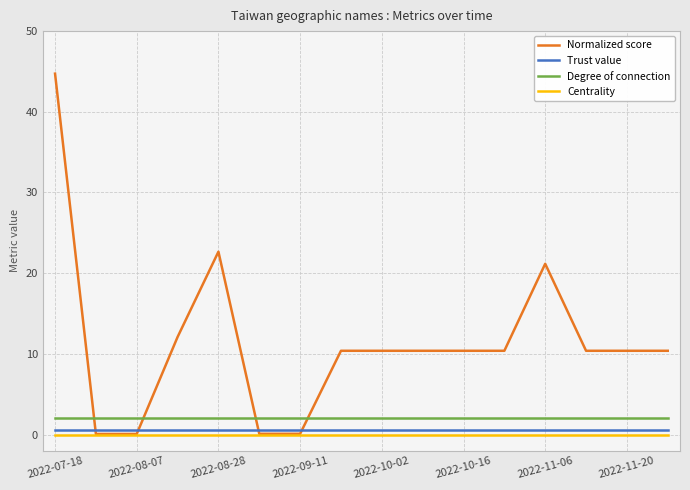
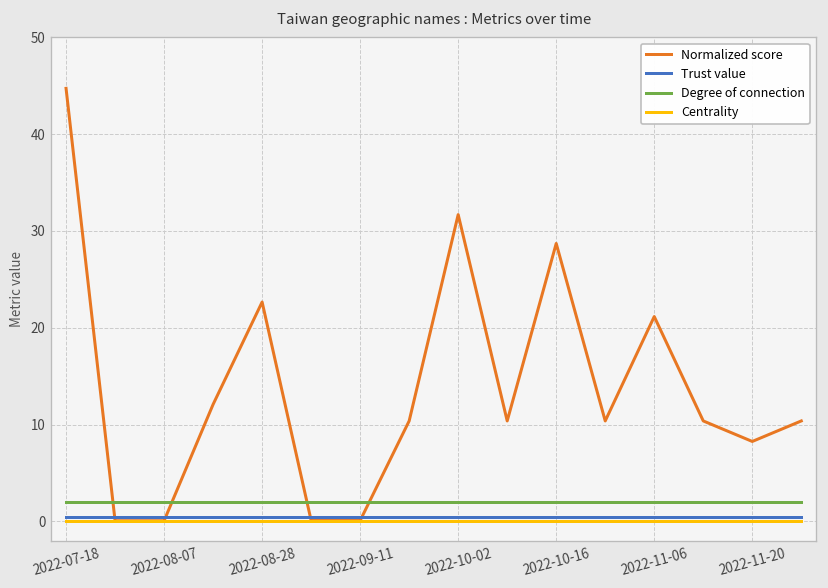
  {
    "Normalized score": {
      "2022-07-18": 45,
      "2022-08-28": 23,
-     "2022-10-02": 10,
-     "2022-10-16": 10,
+     "2022-10-02": 32,
+     "2022-10-16": 29,
      "2022-11-06": 21,
-     "2022-11-20": 10
+     "2022-11-20": 8
    },
    "Trust value": {
      "2022-07-18": 1,
      "2022-08-07": 1,
      "2022-08-28": 1,
      "2022-09-11": 1,
      "2022-10-02": 1,
      "2022-10-16": 1,
      "2022-11-06": 1,
      "2022-11-20": 1
    },
    "Degree of connection": {
      "2022-07-18": 2,
      "2022-08-07": 2,
      "2022-08-28": 2,
      "2022-09-11": 2,
      "2022-10-02": 2,
      "2022-10-16": 2,
      "2022-11-06": 2,
      "2022-11-20": 2
    },
    "Centrality": {
      "2022-07-18": 0,
      "2022-08-28": 0,
      "2022-10-02": 0,
      "2022-10-16": 0,
      "2022-11-06": 0,
      "2022-11-20": 0
    }
  }
